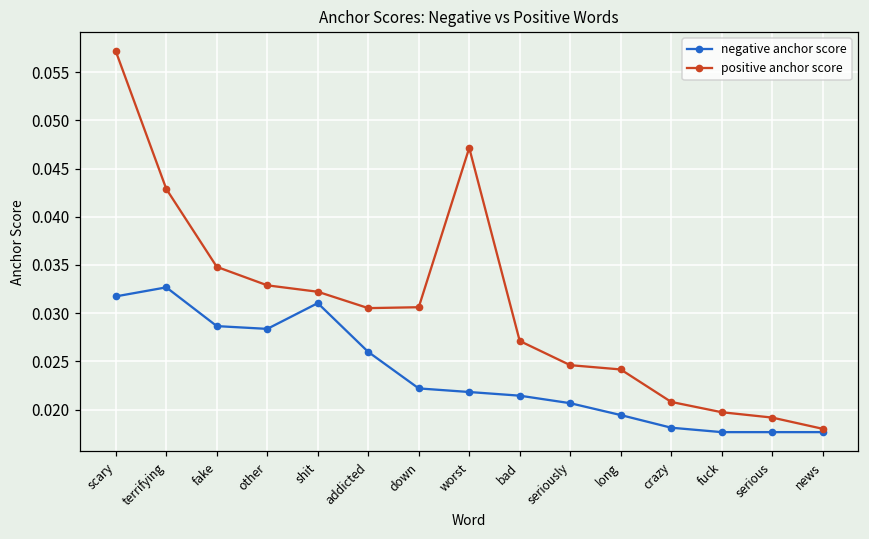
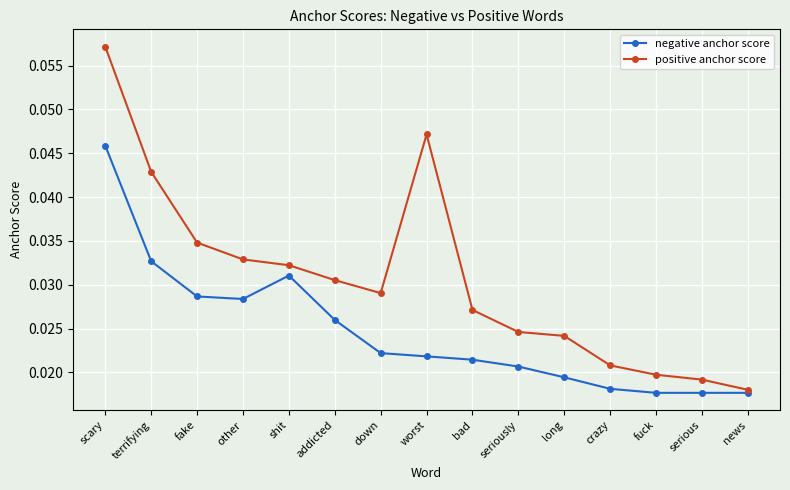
  {
    "negative anchor score": {
-     "scary": 0.032,
+     "scary": 0.046,
      "terrifying": 0.033,
      "fake": 0.029,
      "other": 0.028,
      "shit": 0.031,
      "addicted": 0.026,
      "down": 0.022,
      "worst": 0.022,
      "bad": 0.021,
      "seriously": 0.021,
      "long": 0.019,
      "crazy": 0.018,
      "fuck": 0.018,
      "serious": 0.018,
      "news": 0.018
    },
    "positive anchor score": {
      "scary": 0.057,
      "terrifying": 0.043,
      "fake": 0.035,
      "other": 0.033,
      "shit": 0.032,
      "addicted": 0.031,
-     "down": 0.031,
+     "down": 0.029,
      "worst": 0.047,
      "bad": 0.027,
      "seriously": 0.025,
      "long": 0.024,
      "crazy": 0.021,
      "fuck": 0.020,
      "serious": 0.019,
      "news": 0.018
    }
  }
